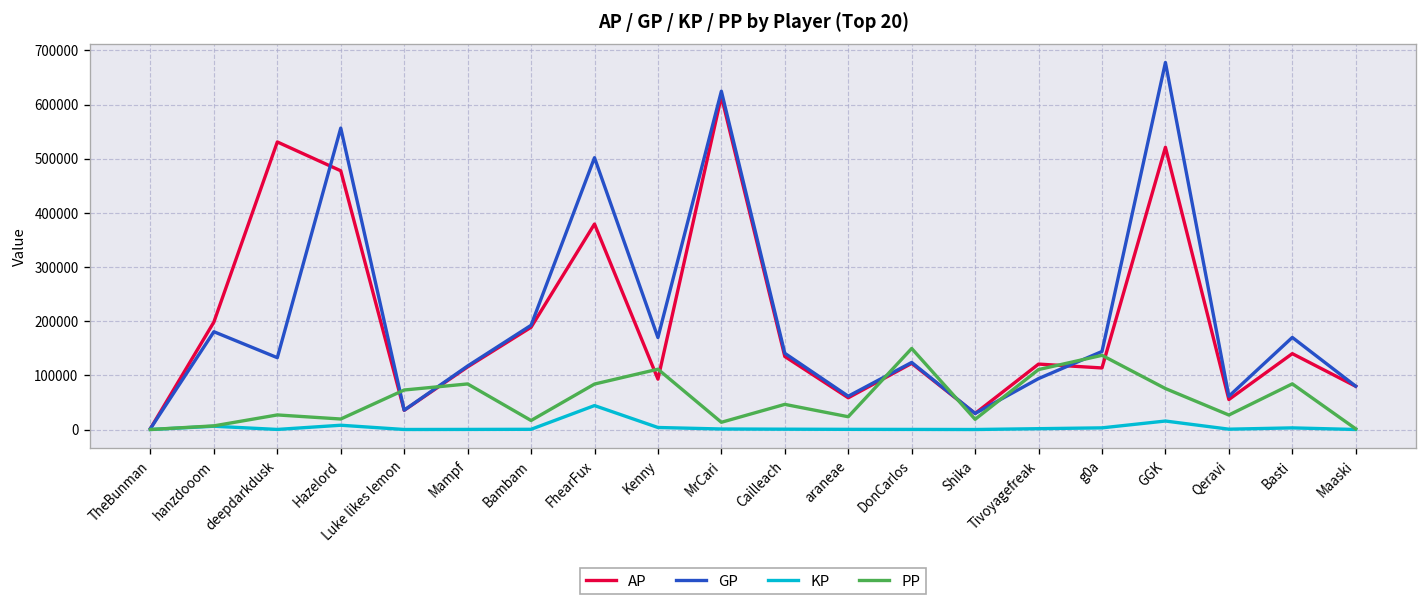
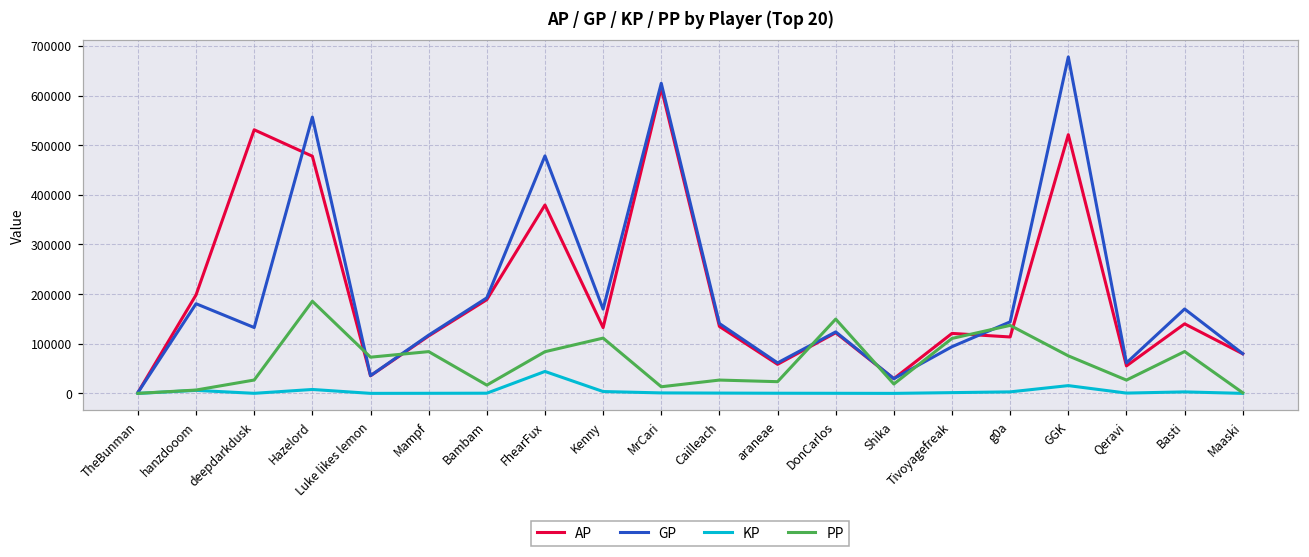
  {
    "AP": {
      "hanzdooom": 200000,
      "deepdarkdusk": 530000,
      "Hazelord": 480000,
      "FhearFux": 380000,
-     "Kenny": 90000,
+     "Kenny": 130000,
      "MrCari": 620000,
      "Cailleach": 130000,
      "Tivoyagefreak": 120000,
      "g0a": 110000,
      "GGK": 520000,
      "Qeravi": 60000,
      "Basti": 140000
    },
    "GP": {
      "hanzdooom": 180000,
      "deepdarkdusk": 130000,
      "Hazelord": 560000,
-     "FhearFux": 500000,
+     "FhearFux": 480000,
      "Kenny": 170000,
      "MrCari": 620000,
      "Cailleach": 140000,
      "Tivoyagefreak": 90000,
      "g0a": 140000,
      "GGK": 680000,
      "Qeravi": 60000,
      "Basti": 170000
    },
    "KP": {
      "deepdarkdusk": 0,
      "Hazelord": 10000,
      "Luke likes lemon": 0,
      "Mampf": 0,
      "Bambam": 0,
      "FhearFux": 40000,
      "Kenny": 0,
      "MrCari": 0,
      "Cailleach": 0,
      "araneae": 0,
      "DonCarlos": 0,
      "Shika": 0,
      "Tivoyagefreak": 0,
      "g0a": 0,
      "GGK": 20000,
      "Qeravi": 0,
      "Basti": 0
    },
    "PP": {
      "deepdarkdusk": 30000,
-     "Hazelord": 20000,
+     "Hazelord": 190000,
      "Luke likes lemon": 70000,
      "Mampf": 80000,
      "Bambam": 20000,
      "FhearFux": 80000,
      "Kenny": 110000,
      "MrCari": 10000,
-     "Cailleach": 50000,
+     "Cailleach": 30000,
      "araneae": 20000,
      "DonCarlos": 150000,
      "Shika": 20000,
      "Tivoyagefreak": 110000,
      "g0a": 140000,
      "GGK": 80000,
      "Qeravi": 30000,
      "Basti": 80000
    }
  }
